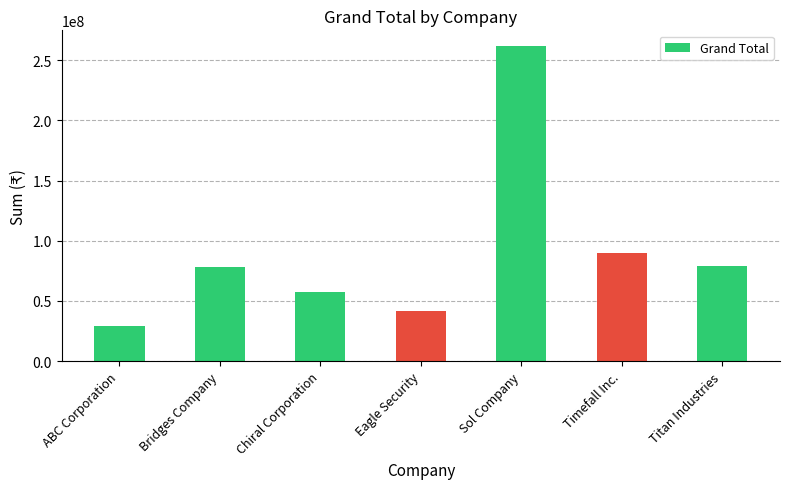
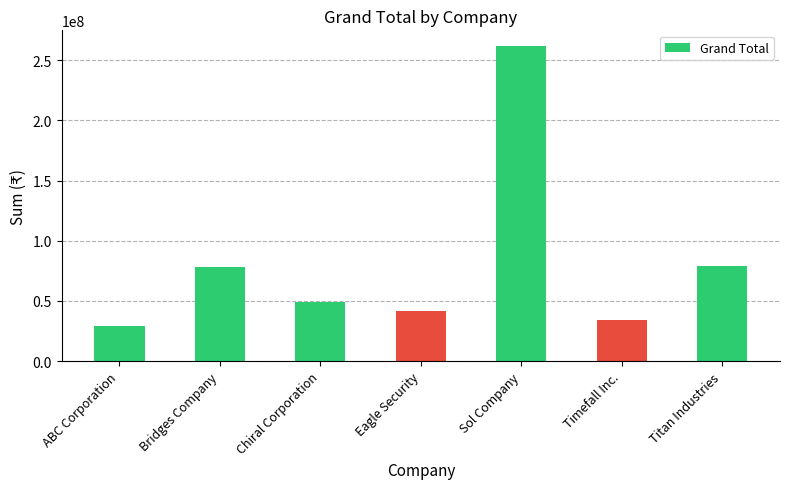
  {
    "ABC Corporation": 29000000,
    "Bridges Company": 78000000,
-   "Chiral Corporation": 58000000,
+   "Chiral Corporation": 49000000,
    "Eagle Security": 42000000,
    "Sol Company": 262000000,
-   "Timefall Inc.": 90000000,
+   "Timefall Inc.": 34000000,
    "Titan Industries": 79000000
  }
